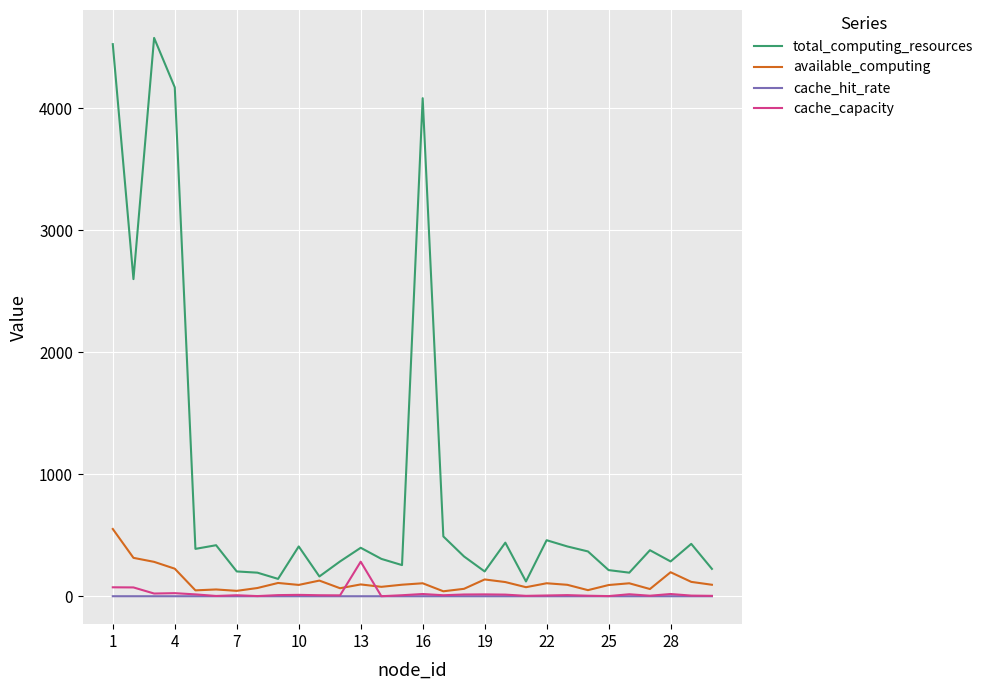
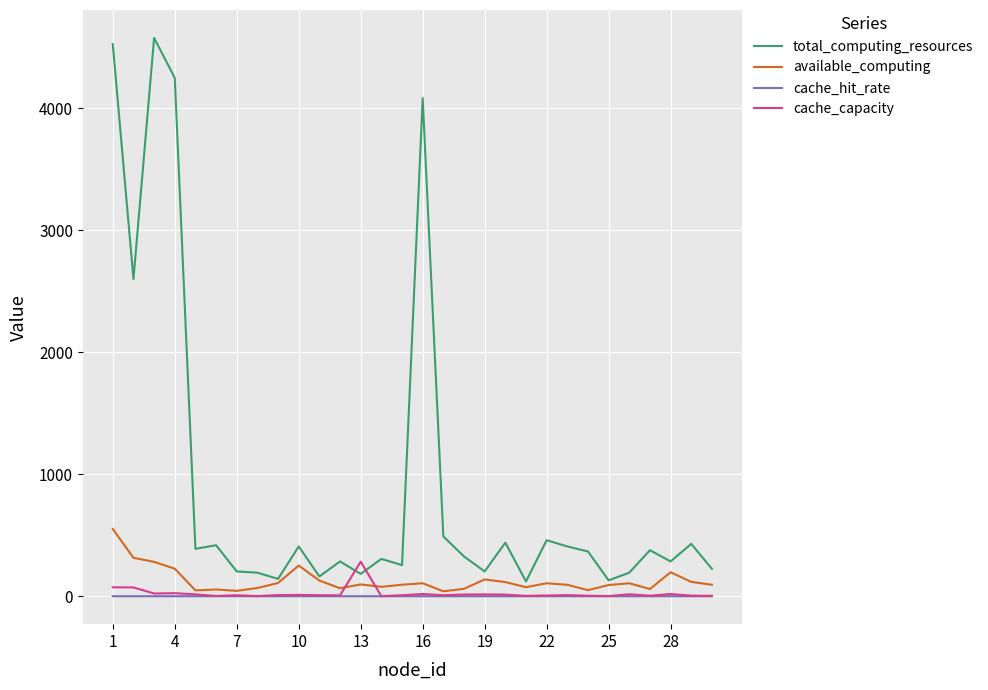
  {
    "total_computing_resources": {
      "1": 4530,
-     "4": 4170,
+     "4": 4250,
      "7": 200,
      "10": 410,
-     "13": 400,
+     "13": 180,
      "16": 4080,
      "19": 200,
      "22": 460,
-     "25": 220,
+     "25": 130,
      "28": 290
    },
    "available_computing": {
      "1": 550,
      "4": 230,
      "7": 50,
-     "10": 90,
+     "10": 250,
      "13": 100,
      "16": 110,
      "19": 140,
      "22": 110,
      "25": 90,
      "28": 200
    },
    "cache_hit_rate": {
      "1": 0,
      "4": 0,
      "13": 0
    },
    "cache_capacity": {
      "1": 70,
      "4": 30,
      "13": 280
    }
  }
